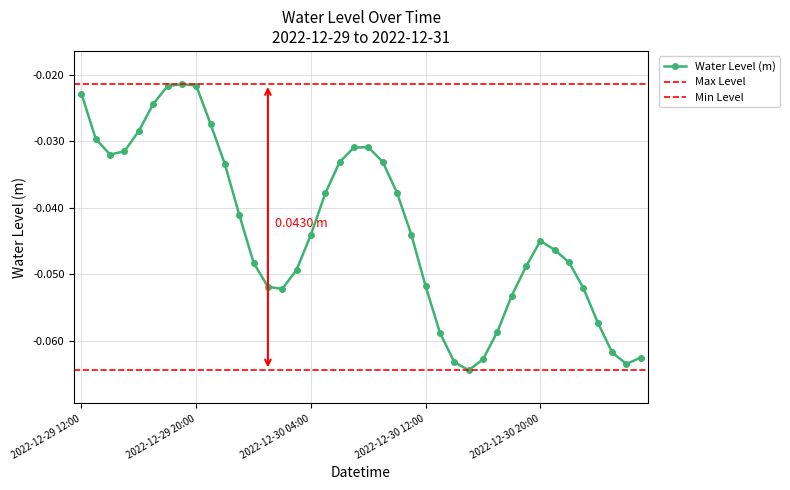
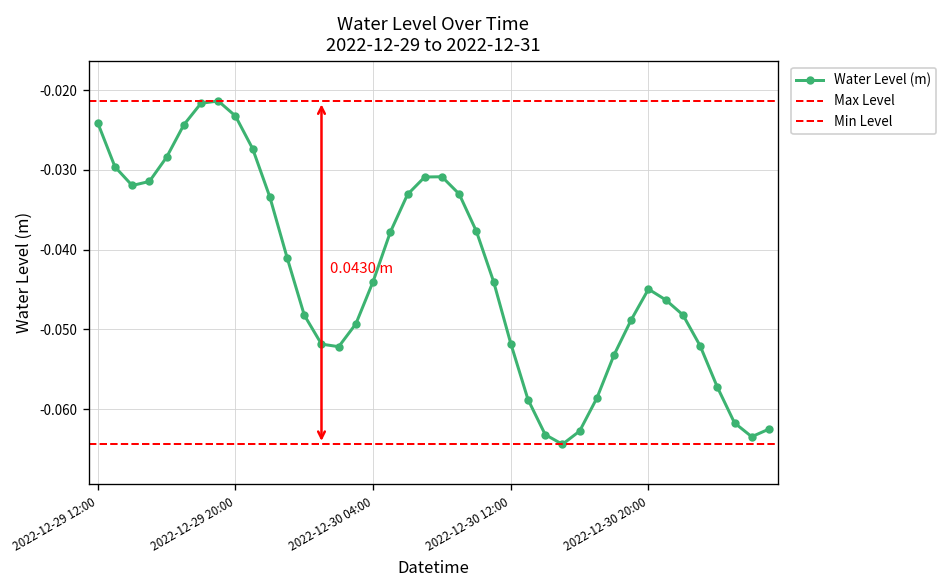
  {
-   "2022-12-29 12:00": -0.023,
-   "2022-12-29 20:00": -0.022,
+   "2022-12-29 12:00": -0.024,
+   "2022-12-29 20:00": -0.023,
    "2022-12-30 12:00": -0.052,
    "2022-12-30 20:00": -0.045
  }
